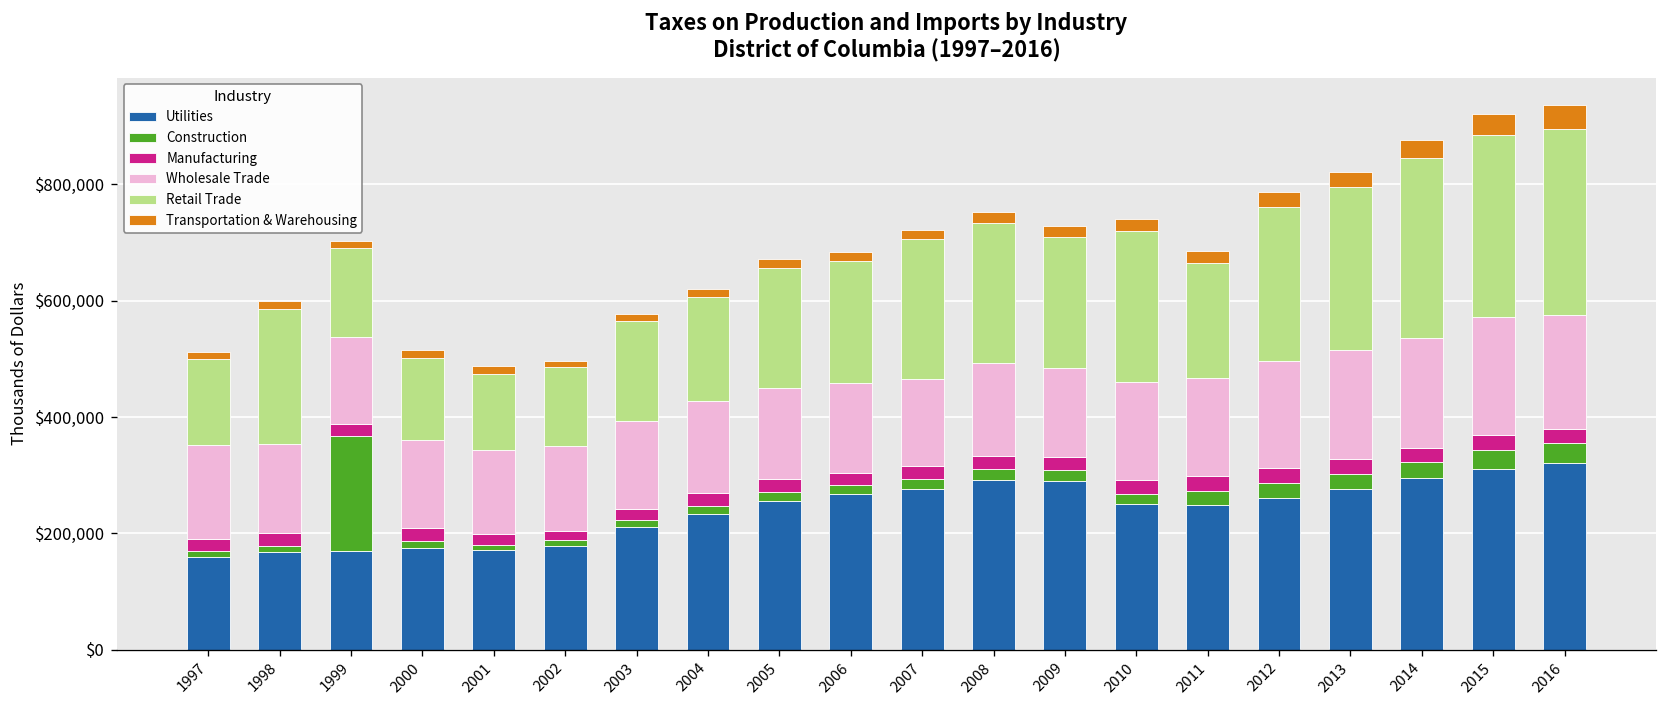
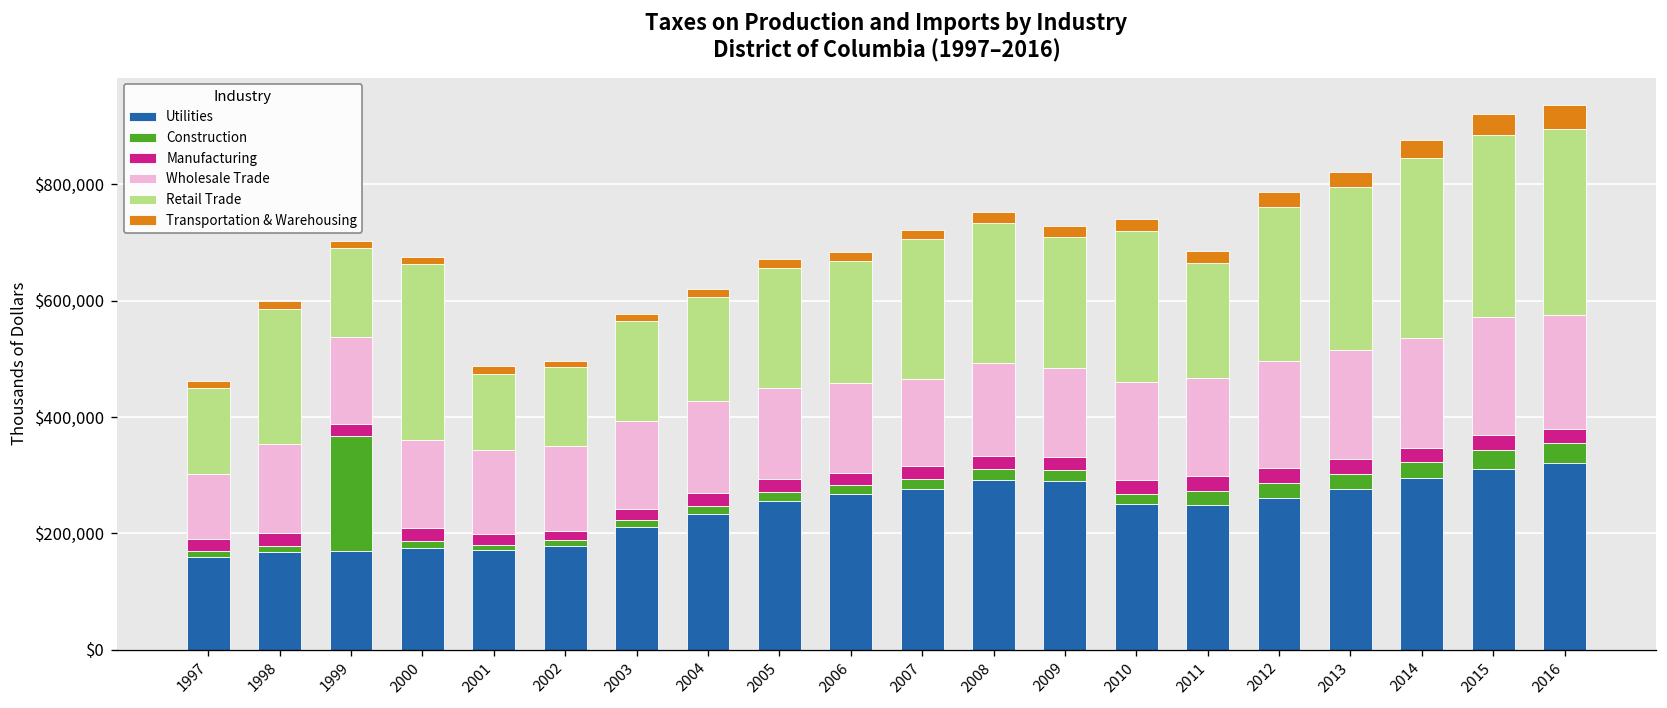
  {
    "Utilities": {
      "1997": "$160,000",
      "1998": "$170,000",
      "1999": "$170,000",
      "2000": "$180,000",
      "2001": "$170,000",
      "2002": "$180,000",
      "2003": "$210,000",
      "2004": "$230,000",
      "2005": "$260,000",
      "2006": "$270,000",
      "2007": "$280,000",
      "2008": "$290,000",
      "2009": "$290,000",
      "2010": "$250,000",
      "2011": "$250,000",
      "2012": "$260,000",
      "2013": "$280,000",
      "2014": "$290,000",
      "2015": "$310,000",
      "2016": "$320,000"
    },
    "Construction": {
      "1997": "$10,000",
      "1998": "$10,000",
      "1999": "$200,000",
      "2000": "$10,000",
      "2001": "$10,000",
      "2002": "$10,000",
      "2003": "$10,000",
      "2004": "$10,000",
      "2005": "$20,000",
      "2006": "$20,000",
      "2007": "$20,000",
      "2008": "$20,000",
      "2009": "$20,000",
      "2010": "$20,000",
      "2011": "$20,000",
      "2012": "$30,000",
      "2013": "$30,000",
      "2014": "$30,000",
      "2015": "$30,000",
      "2016": "$30,000"
    },
    "Manufacturing": {
      "1997": "$20,000",
      "1998": "$20,000",
      "1999": "$20,000",
      "2000": "$20,000",
      "2001": "$20,000",
      "2002": "$20,000",
      "2003": "$20,000",
      "2004": "$20,000",
      "2005": "$20,000",
      "2006": "$20,000",
      "2007": "$20,000",
      "2008": "$20,000",
      "2009": "$20,000",
      "2010": "$20,000",
      "2011": "$30,000",
      "2012": "$30,000",
      "2013": "$30,000",
      "2014": "$20,000",
      "2015": "$30,000",
      "2016": "$30,000"
    },
    "Wholesale Trade": {
-     "1997": "$160,000",
+     "1997": "$110,000",
      "1998": "$150,000",
      "1999": "$150,000",
      "2000": "$150,000",
      "2001": "$150,000",
      "2002": "$150,000",
      "2003": "$150,000",
      "2004": "$160,000",
      "2005": "$160,000",
      "2006": "$150,000",
      "2007": "$150,000",
      "2008": "$160,000",
      "2009": "$150,000",
      "2010": "$170,000",
      "2011": "$170,000",
      "2012": "$180,000",
      "2013": "$190,000",
      "2014": "$190,000",
      "2015": "$200,000",
      "2016": "$200,000"
    },
    "Retail Trade": {
      "1997": "$150,000",
      "1998": "$230,000",
      "1999": "$150,000",
-     "2000": "$140,000",
+     "2000": "$300,000",
      "2001": "$130,000",
      "2002": "$130,000",
      "2003": "$170,000",
      "2004": "$180,000",
      "2005": "$210,000",
      "2006": "$210,000",
      "2007": "$240,000",
      "2008": "$240,000",
      "2009": "$220,000",
      "2010": "$260,000",
      "2011": "$200,000",
      "2012": "$260,000",
      "2013": "$280,000",
      "2014": "$310,000",
      "2015": "$310,000",
      "2016": "$320,000"
    },
    "Transportation & Warehousing": {
      "1997": "$10,000",
      "1998": "$10,000",
      "1999": "$10,000",
      "2000": "$10,000",
      "2001": "$10,000",
      "2002": "$10,000",
      "2003": "$10,000",
      "2004": "$10,000",
      "2005": "$10,000",
      "2006": "$10,000",
      "2007": "$20,000",
      "2008": "$20,000",
      "2009": "$20,000",
      "2010": "$20,000",
      "2011": "$20,000",
      "2012": "$30,000",
      "2013": "$20,000",
      "2014": "$30,000",
      "2015": "$40,000",
      "2016": "$40,000"
    }
  }
